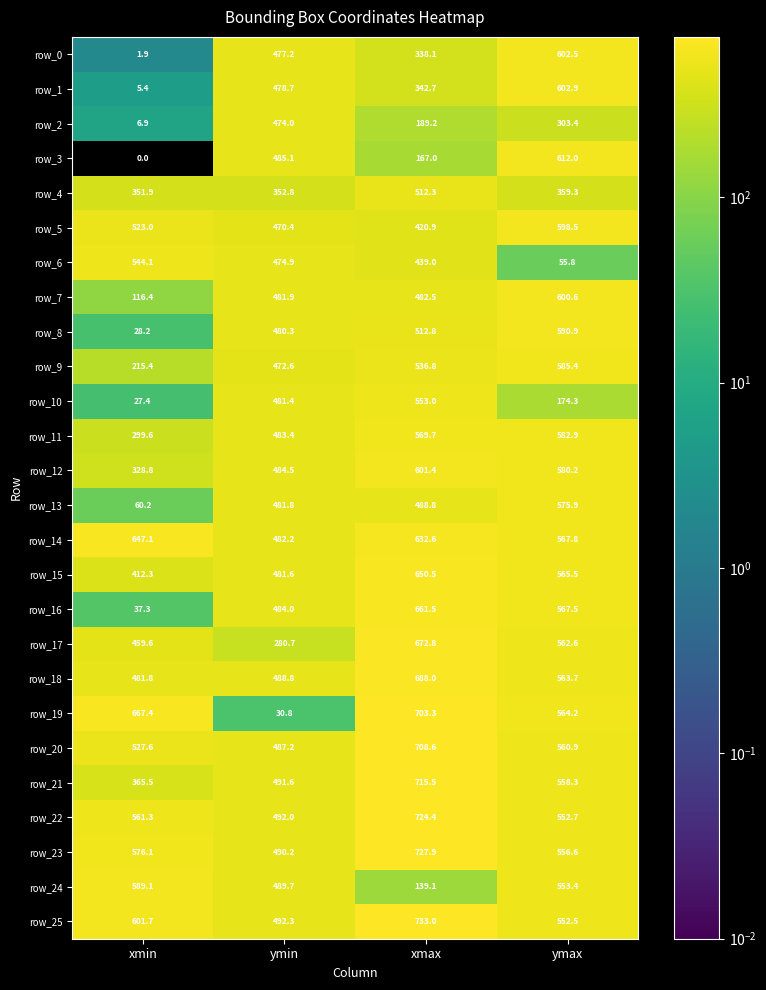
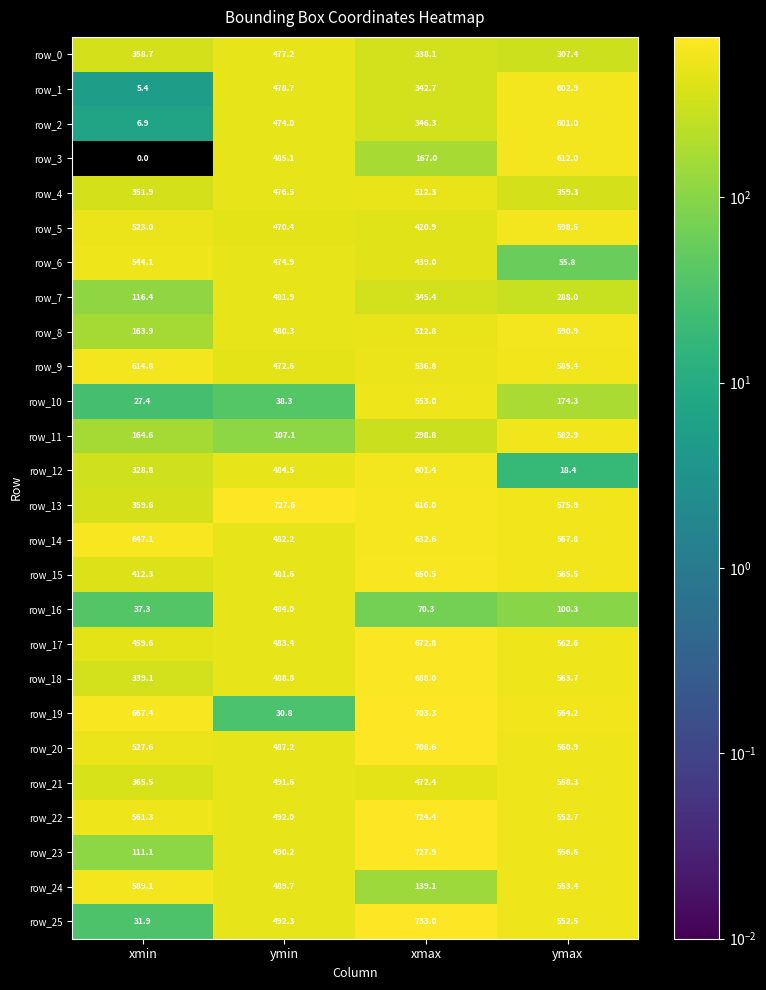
  {
    "row_0": {
-     "xmin": 1.9,
+     "xmin": 358.7,
      "ymin": 477.2,
      "xmax": 338.1,
-     "ymax": 602.5
+     "ymax": 307.4
    },
    "row_1": {
      "xmin": 5.4,
      "ymin": 478.7,
      "xmax": 342.7,
      "ymax": 602.9
    },
    "row_2": {
      "xmin": 6.9,
      "ymin": 474.0,
-     "xmax": 189.2,
-     "ymax": 303.4
+     "xmax": 346.3,
+     "ymax": 601.0
    },
    "row_3": {
      "xmin": 0.0,
      "ymin": 485.1,
      "xmax": 167.0,
      "ymax": 612.0
    },
    "row_4": {
      "xmin": 351.9,
-     "ymin": 352.8,
+     "ymin": 476.5,
      "xmax": 512.3,
      "ymax": 359.3
    },
    "row_5": {
      "xmin": 523.0,
      "ymin": 470.4,
      "xmax": 420.9,
      "ymax": 598.5
    },
    "row_6": {
      "xmin": 544.1,
      "ymin": 474.9,
      "xmax": 439.0,
      "ymax": 55.8
    },
    "row_7": {
      "xmin": 116.4,
      "ymin": 481.9,
-     "xmax": 482.5,
-     "ymax": 600.6
+     "xmax": 345.4,
+     "ymax": 288.0
    },
    "row_8": {
-     "xmin": 28.2,
+     "xmin": 163.9,
      "ymin": 480.3,
      "xmax": 512.8,
      "ymax": 590.9
    },
    "row_9": {
-     "xmin": 215.4,
+     "xmin": 614.8,
      "ymin": 472.6,
      "xmax": 536.8,
      "ymax": 585.4
    },
    "row_10": {
      "xmin": 27.4,
-     "ymin": 481.4,
+     "ymin": 38.3,
      "xmax": 553.0,
      "ymax": 174.3
    },
    "row_11": {
-     "xmin": 299.6,
-     "ymin": 483.4,
-     "xmax": 569.7,
+     "xmin": 164.6,
+     "ymin": 107.1,
+     "xmax": 298.8,
      "ymax": 582.9
    },
    "row_12": {
      "xmin": 328.8,
      "ymin": 484.5,
      "xmax": 601.4,
-     "ymax": 580.2
+     "ymax": 18.4
    },
    "row_13": {
-     "xmin": 60.2,
-     "ymin": 481.8,
-     "xmax": 488.8,
+     "xmin": 359.6,
+     "ymin": 727.6,
+     "xmax": 616.0,
      "ymax": 575.9
    },
    "row_14": {
      "xmin": 647.1,
      "ymin": 482.2,
      "xmax": 632.6,
      "ymax": 567.8
    },
    "row_15": {
      "xmin": 412.3,
      "ymin": 481.6,
      "xmax": 650.5,
      "ymax": 565.5
    },
    "row_16": {
      "xmin": 37.3,
      "ymin": 484.0,
-     "xmax": 661.5,
-     "ymax": 567.5
+     "xmax": 70.3,
+     "ymax": 100.3
    },
    "row_17": {
      "xmin": 459.6,
-     "ymin": 280.7,
+     "ymin": 483.4,
      "xmax": 672.8,
      "ymax": 562.6
    },
    "row_18": {
-     "xmin": 481.8,
+     "xmin": 339.1,
      "ymin": 488.8,
      "xmax": 688.0,
      "ymax": 563.7
    },
    "row_19": {
      "xmin": 667.4,
      "ymin": 30.8,
      "xmax": 703.3,
      "ymax": 564.2
    },
    "row_20": {
      "xmin": 527.6,
      "ymin": 487.2,
      "xmax": 708.6,
      "ymax": 560.9
    },
    "row_21": {
      "xmin": 365.5,
      "ymin": 491.6,
-     "xmax": 715.5,
+     "xmax": 472.4,
      "ymax": 558.3
    },
    "row_22": {
      "xmin": 561.3,
      "ymin": 492.0,
      "xmax": 724.4,
      "ymax": 552.7
    },
    "row_23": {
-     "xmin": 576.1,
+     "xmin": 111.1,
      "ymin": 490.2,
      "xmax": 727.9,
      "ymax": 556.6
    },
    "row_24": {
      "xmin": 589.1,
      "ymin": 489.7,
      "xmax": 139.1,
      "ymax": 553.4
    },
    "row_25": {
-     "xmin": 601.7,
+     "xmin": 31.9,
      "ymin": 492.3,
      "xmax": 733.0,
      "ymax": 552.5
    }
  }
